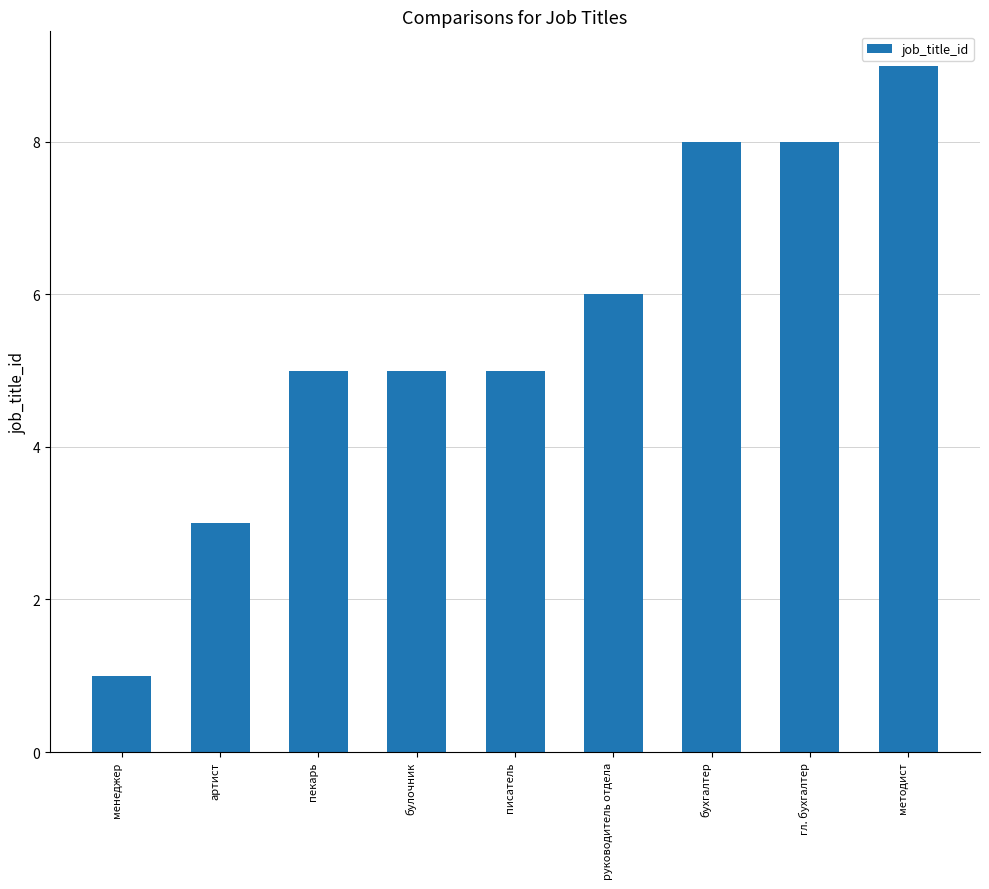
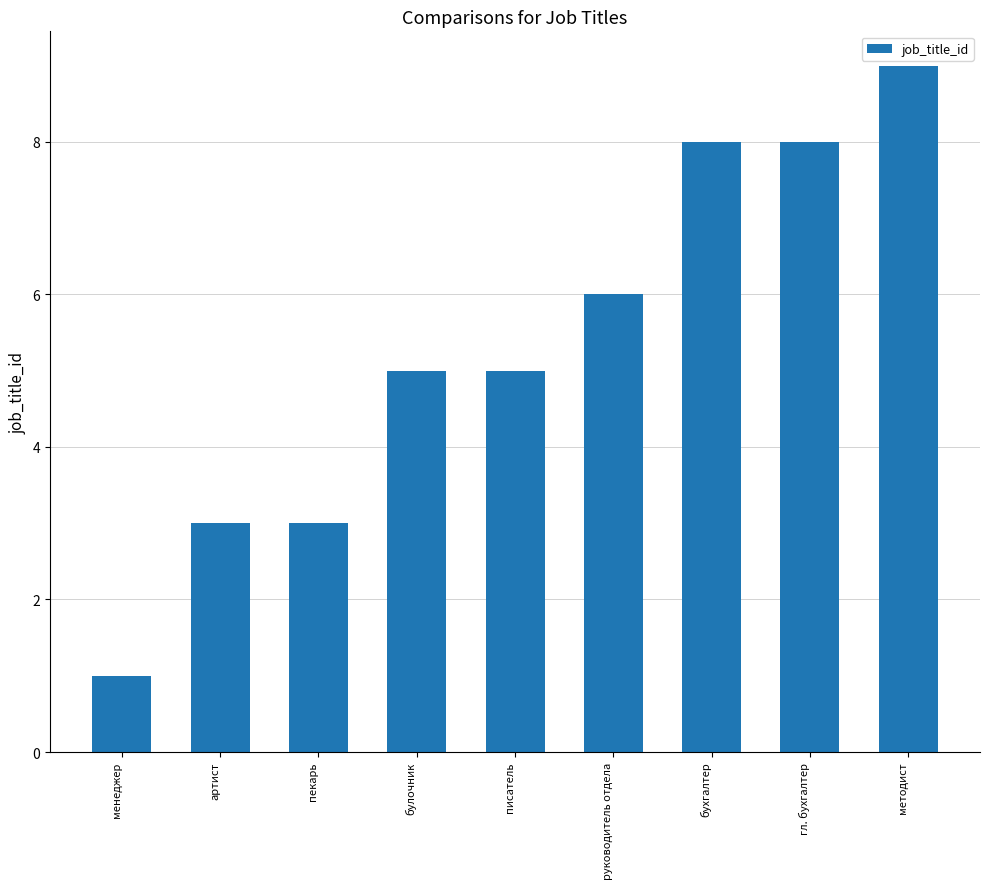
  {
    "менеджер": 1,
    "артист": 3,
-   "пекарь": 5,
+   "пекарь": 3,
    "булочник": 5,
    "писатель": 5,
    "руководитель отдела": 6,
    "бухгалтер": 8,
    "гл. бухгалтер": 8,
    "методист": 9
  }
